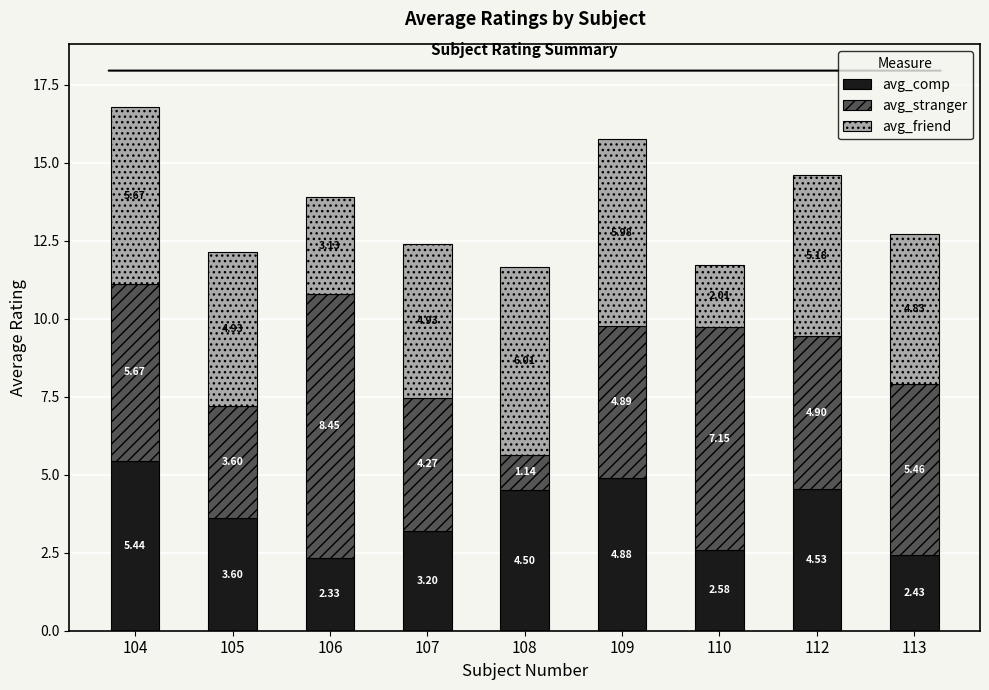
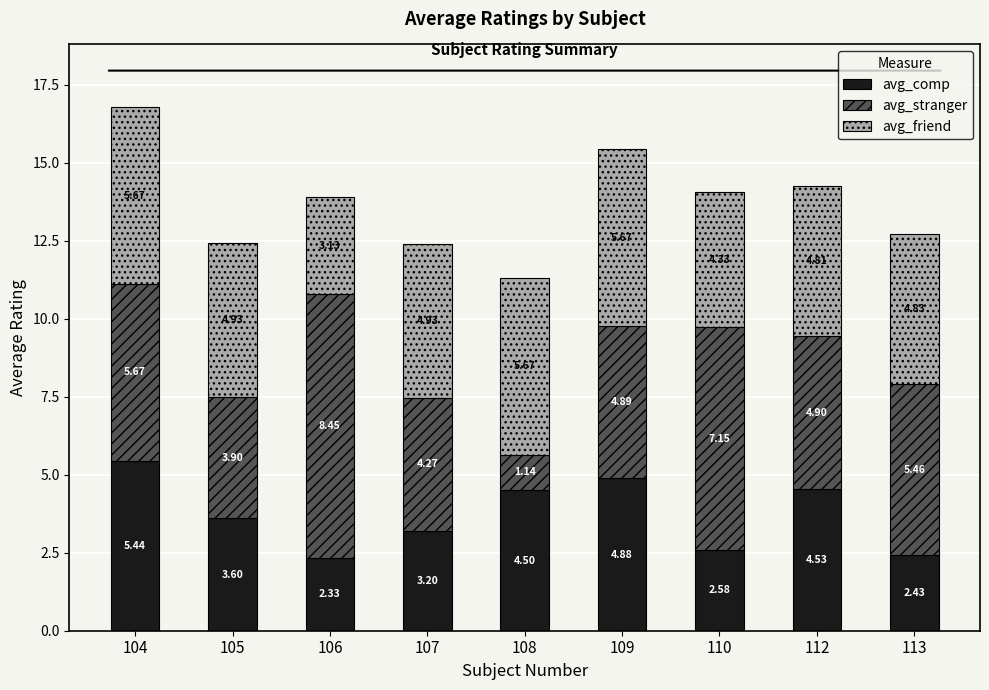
  {
    "avg_comp": {
      "104": 5.44,
      "105": 3.60,
      "106": 2.33,
      "107": 3.20,
      "108": 4.50,
      "109": 4.88,
      "110": 2.58,
      "112": 4.53,
      "113": 2.43
    },
    "avg_stranger": {
      "104": 5.67,
-     "105": 3.60,
+     "105": 3.90,
      "106": 8.45,
      "107": 4.27,
      "108": 1.14,
      "109": 4.89,
      "110": 7.15,
      "112": 4.90,
      "113": 5.46
    },
    "avg_friend": {
      "104": 5.67,
      "105": 4.93,
      "106": 3.13,
      "107": 4.93,
-     "108": 6.01,
-     "109": 5.98,
-     "110": 2.01,
-     "112": 5.18,
+     "108": 5.67,
+     "109": 5.67,
+     "110": 4.33,
+     "112": 4.81,
      "113": 4.83
    }
  }
